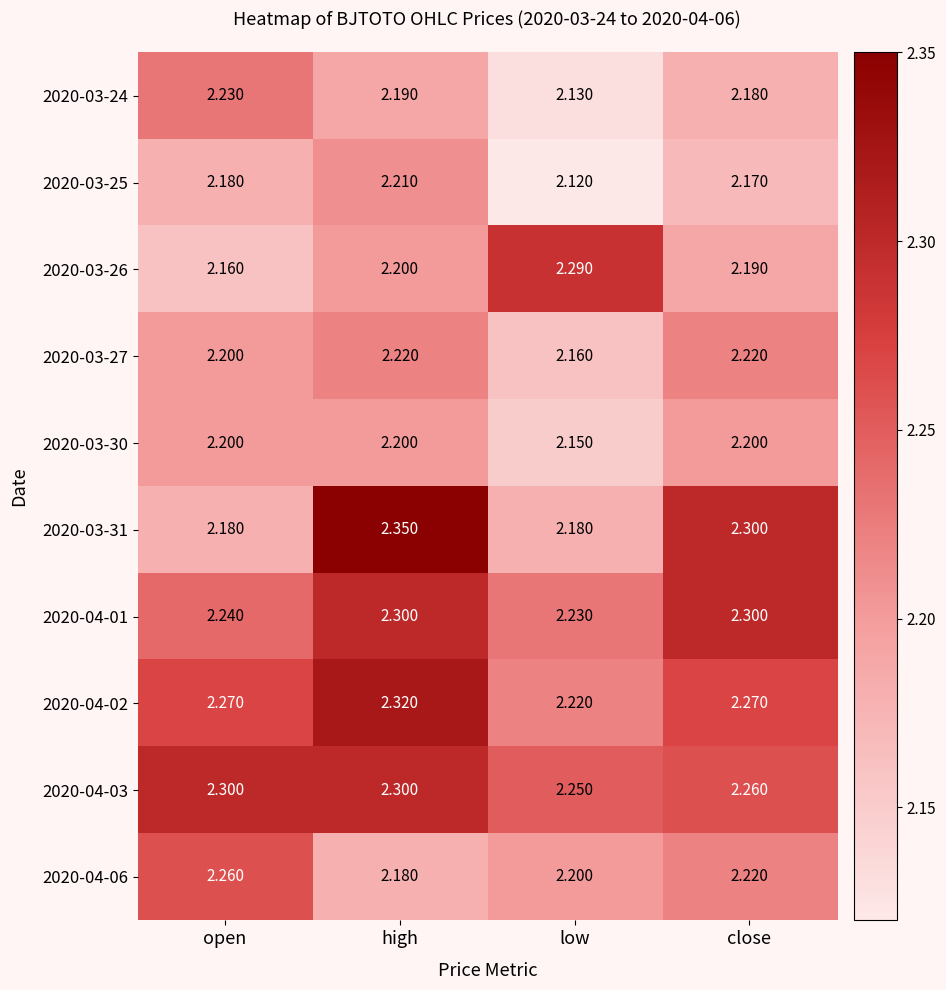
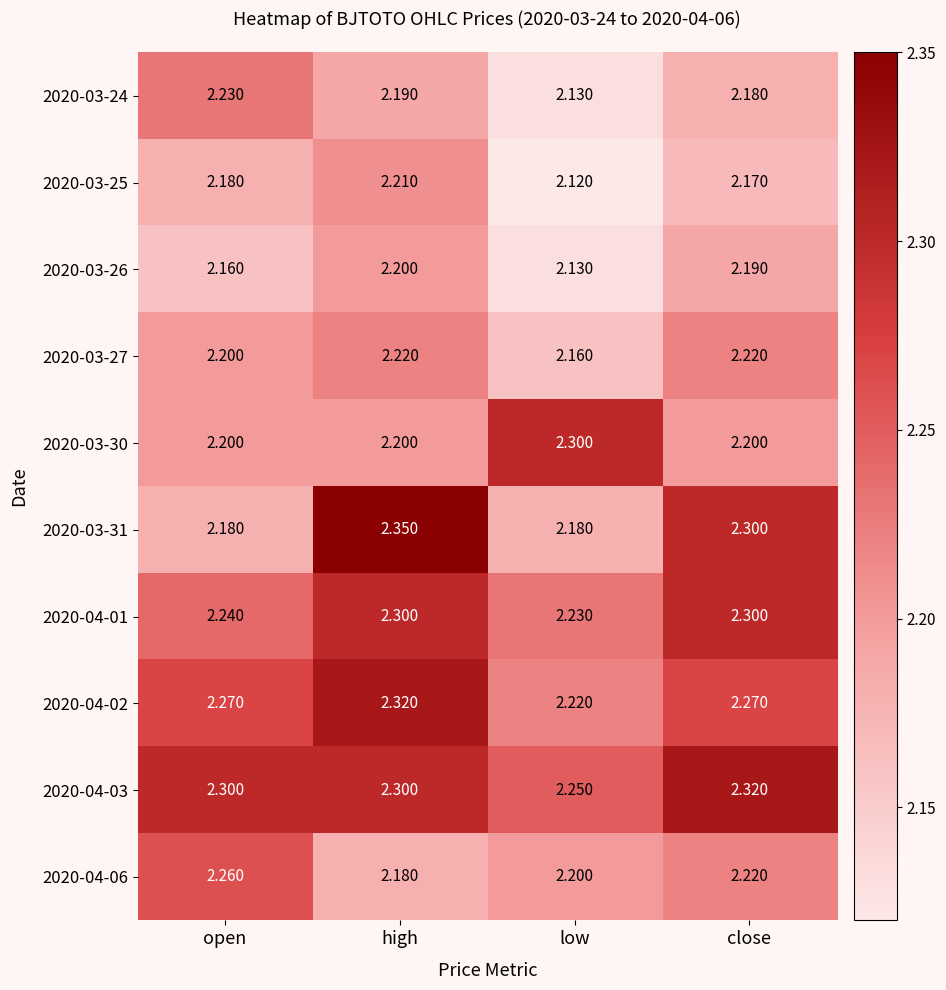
  {
    "2020-03-24": {
      "open": 2.230,
      "high": 2.190,
      "low": 2.130,
      "close": 2.180
    },
    "2020-03-25": {
      "open": 2.180,
      "high": 2.210,
      "low": 2.120,
      "close": 2.170
    },
    "2020-03-26": {
      "open": 2.160,
      "high": 2.200,
-     "low": 2.290,
+     "low": 2.130,
      "close": 2.190
    },
    "2020-03-27": {
      "open": 2.200,
      "high": 2.220,
      "low": 2.160,
      "close": 2.220
    },
    "2020-03-30": {
      "open": 2.200,
      "high": 2.200,
-     "low": 2.150,
+     "low": 2.300,
      "close": 2.200
    },
    "2020-03-31": {
      "open": 2.180,
      "high": 2.350,
      "low": 2.180,
      "close": 2.300
    },
    "2020-04-01": {
      "open": 2.240,
      "high": 2.300,
      "low": 2.230,
      "close": 2.300
    },
    "2020-04-02": {
      "open": 2.270,
      "high": 2.320,
      "low": 2.220,
      "close": 2.270
    },
    "2020-04-03": {
      "open": 2.300,
      "high": 2.300,
      "low": 2.250,
-     "close": 2.260
+     "close": 2.320
    },
    "2020-04-06": {
      "open": 2.260,
      "high": 2.180,
      "low": 2.200,
      "close": 2.220
    }
  }
